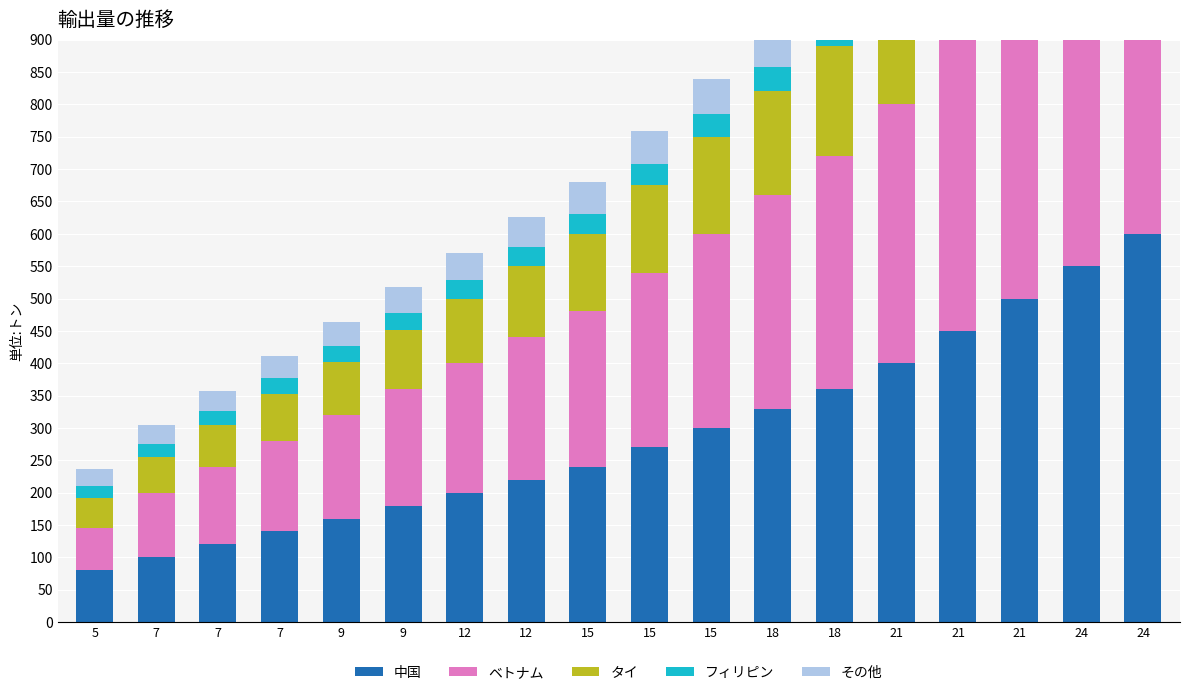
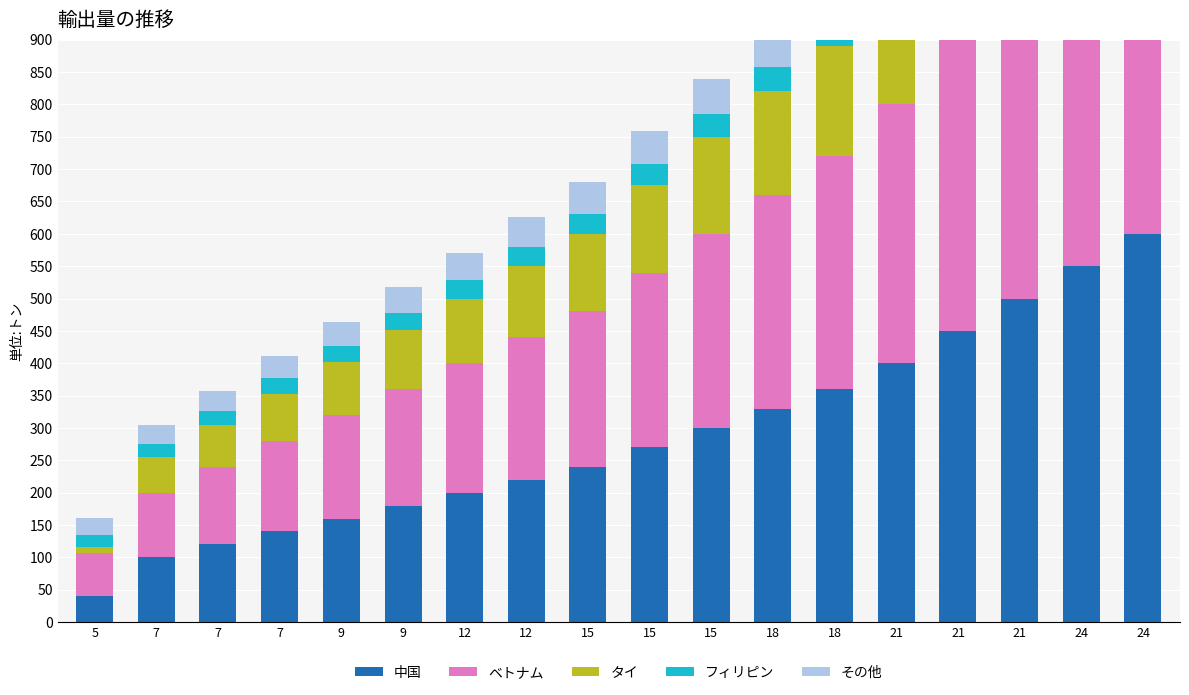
  {
    "中国": {
-     "5": 80
+     "5": 40
    },
    "ベトナム": {
      "5": 70
    },
    "タイ": {
-     "5": 50
+     "5": 10
    },
    "フィリピン": {
      "5": 20
    },
    "その他": {
      "5": 30
    }
  }
